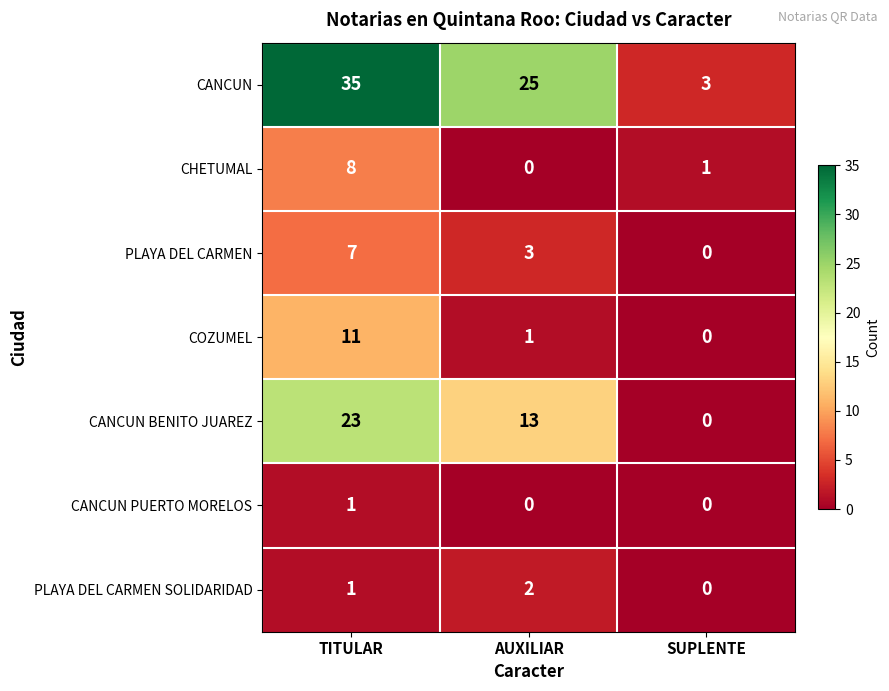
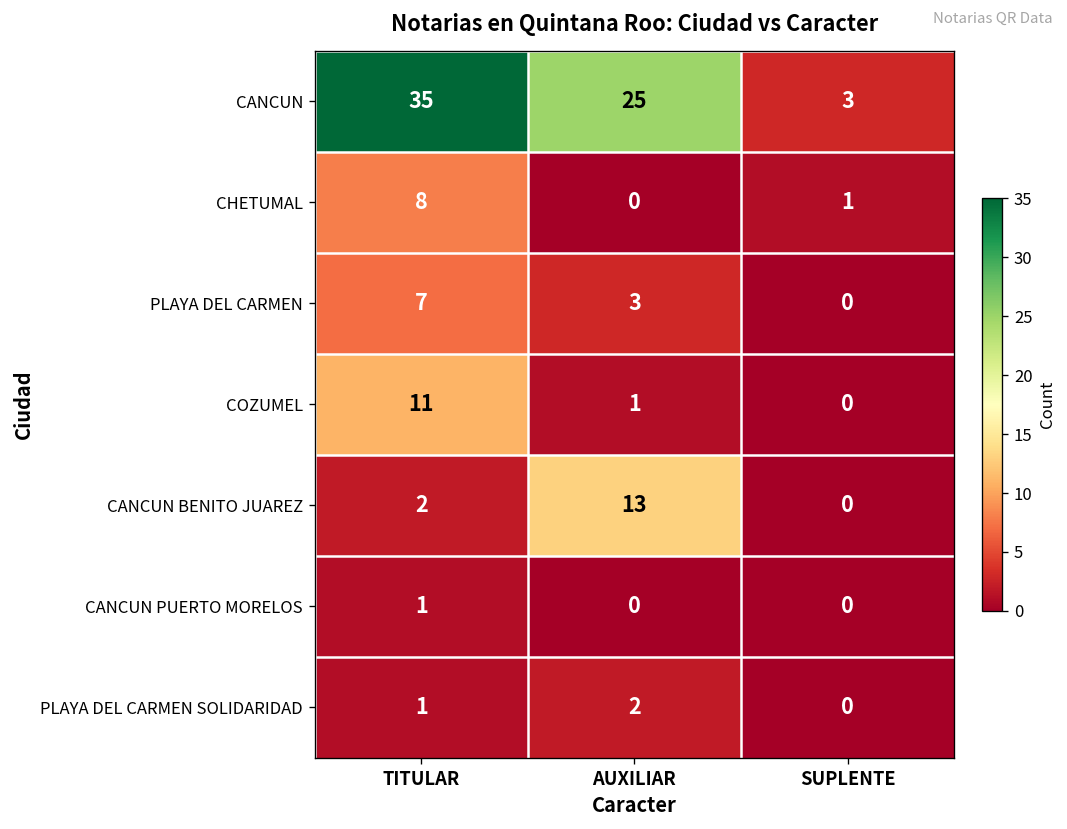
  {
    "CANCUN": {
      "TITULAR": 35,
      "AUXILIAR": 25,
      "SUPLENTE": 3
    },
    "CHETUMAL": {
      "TITULAR": 8,
      "AUXILIAR": 0,
      "SUPLENTE": 1
    },
    "PLAYA DEL CARMEN": {
      "TITULAR": 7,
      "AUXILIAR": 3,
      "SUPLENTE": 0
    },
    "COZUMEL": {
      "TITULAR": 11,
      "AUXILIAR": 1,
      "SUPLENTE": 0
    },
    "CANCUN BENITO JUAREZ": {
-     "TITULAR": 23,
+     "TITULAR": 2,
      "AUXILIAR": 13,
      "SUPLENTE": 0
    },
    "CANCUN PUERTO MORELOS": {
      "TITULAR": 1,
      "AUXILIAR": 0,
      "SUPLENTE": 0
    },
    "PLAYA DEL CARMEN SOLIDARIDAD": {
      "TITULAR": 1,
      "AUXILIAR": 2,
      "SUPLENTE": 0
    }
  }
